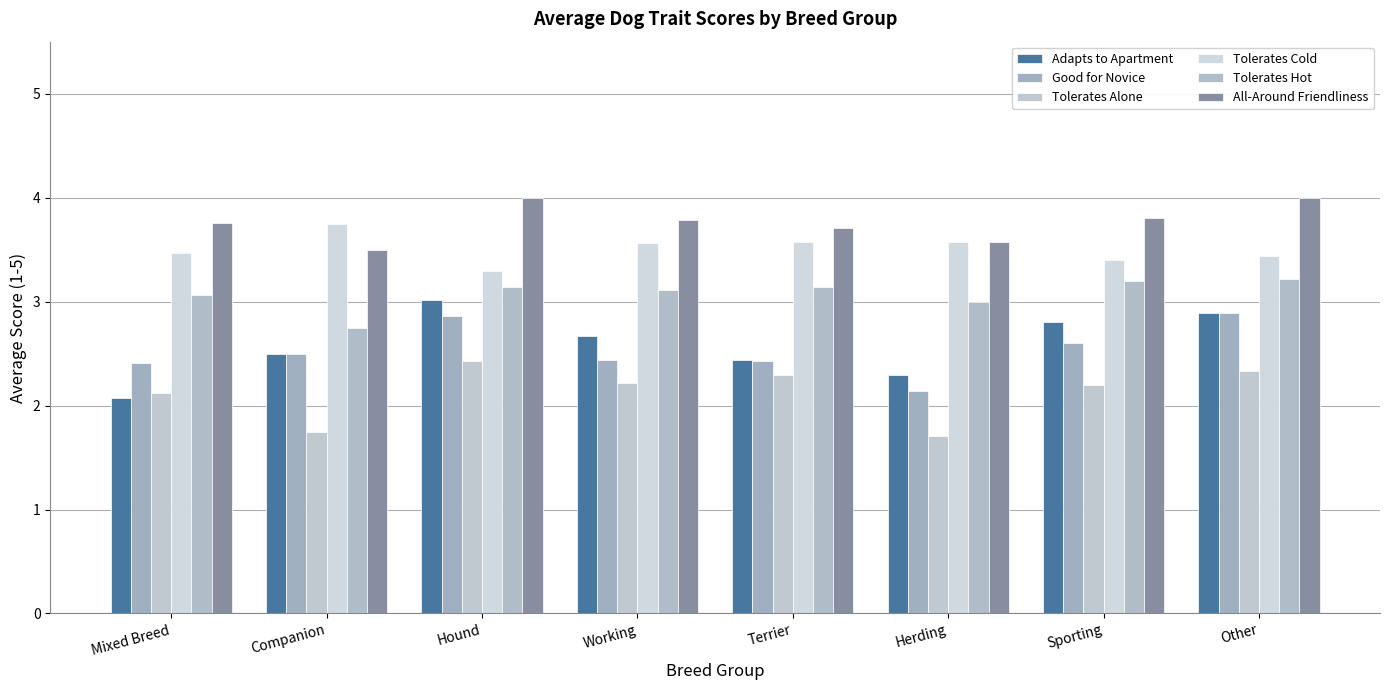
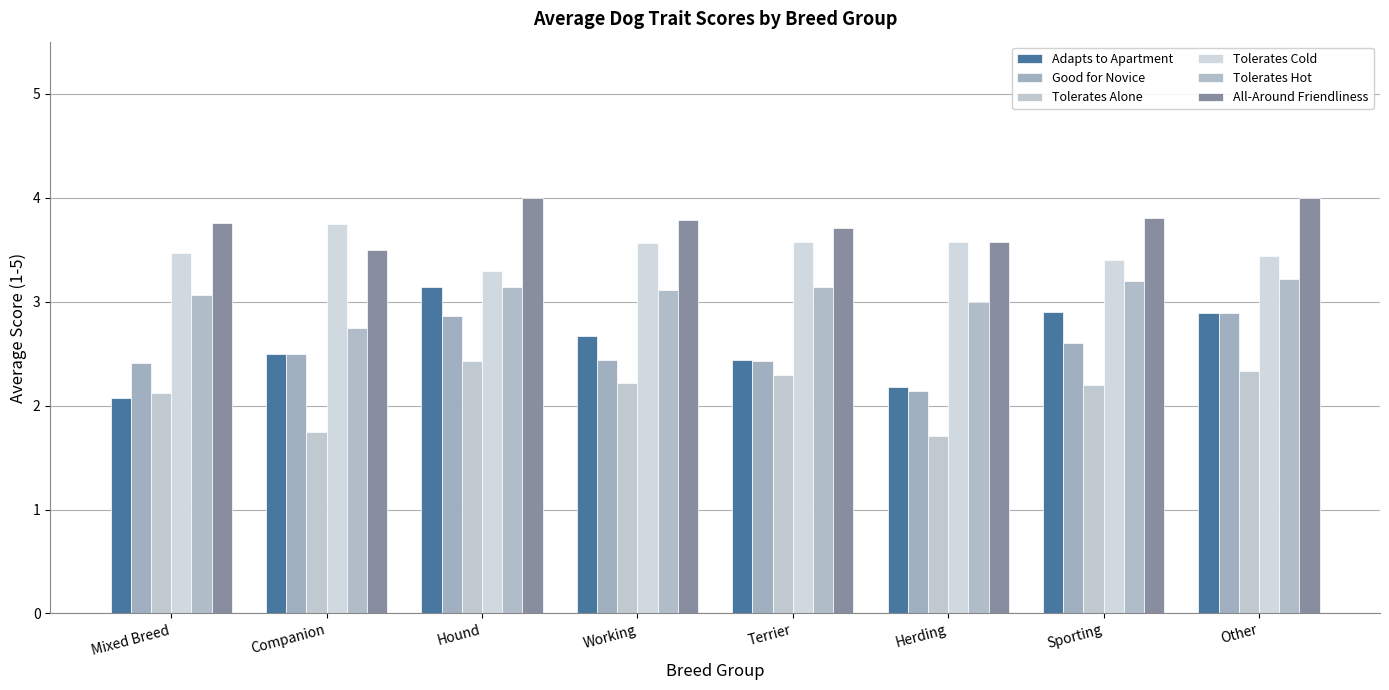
  {
    "Adapts to Apartment": {
      "Mixed Breed": 2.07,
      "Companion": 2.50,
-     "Hound": 3.02,
+     "Hound": 3.14,
      "Working": 2.67,
      "Terrier": 2.44,
-     "Herding": 2.29,
-     "Sporting": 2.8,
+     "Herding": 2.18,
+     "Sporting": 2.9,
      "Other": 2.89
    }
  }
